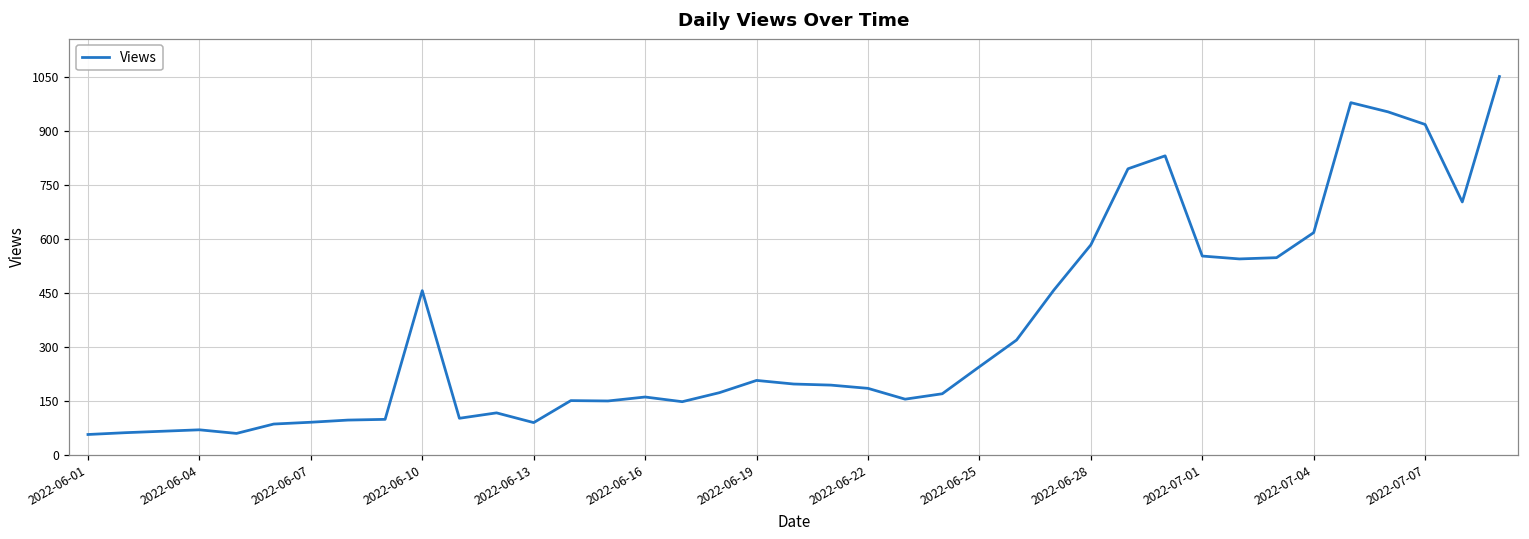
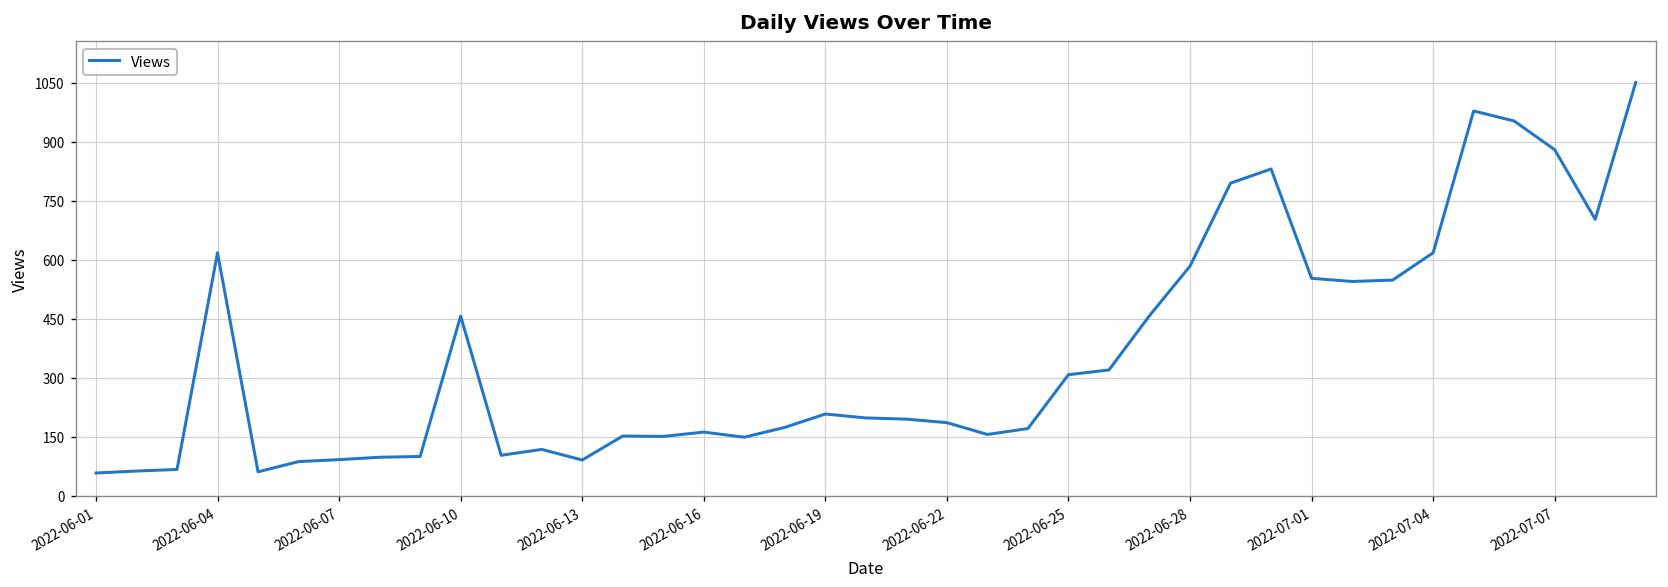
  {
    "2022-06-01": 60,
-   "2022-06-04": 70,
+   "2022-06-04": 620,
    "2022-06-07": 90,
    "2022-06-10": 460,
    "2022-06-13": 90,
    "2022-06-16": 160,
    "2022-06-19": 210,
    "2022-06-22": 190,
-   "2022-06-25": 250,
+   "2022-06-25": 310,
    "2022-06-28": 580,
    "2022-07-01": 550,
    "2022-07-04": 620,
-   "2022-07-07": 920
+   "2022-07-07": 880
  }
